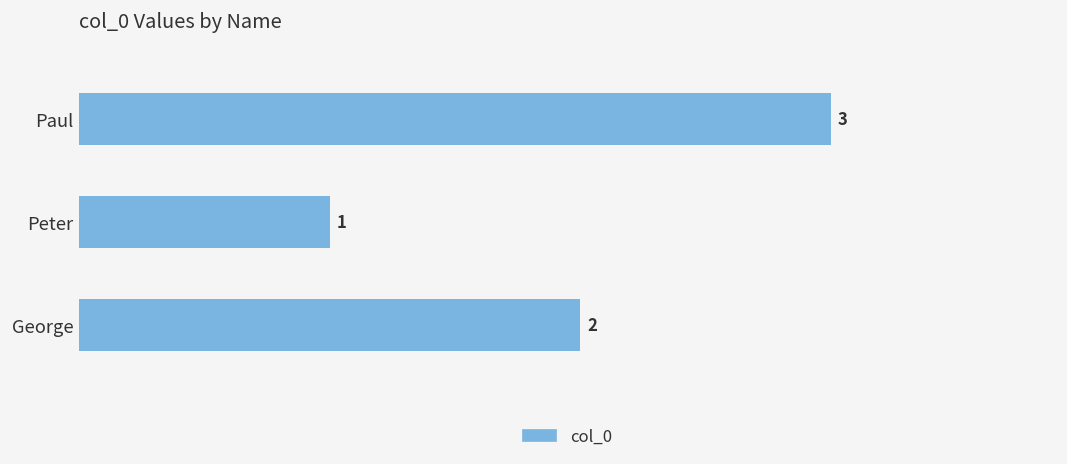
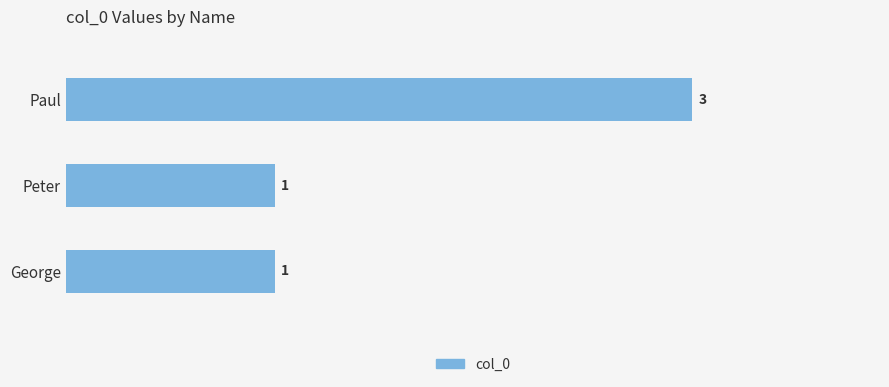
  {
    "Paul": 3,
    "Peter": 1,
-   "George": 2
+   "George": 1
  }
